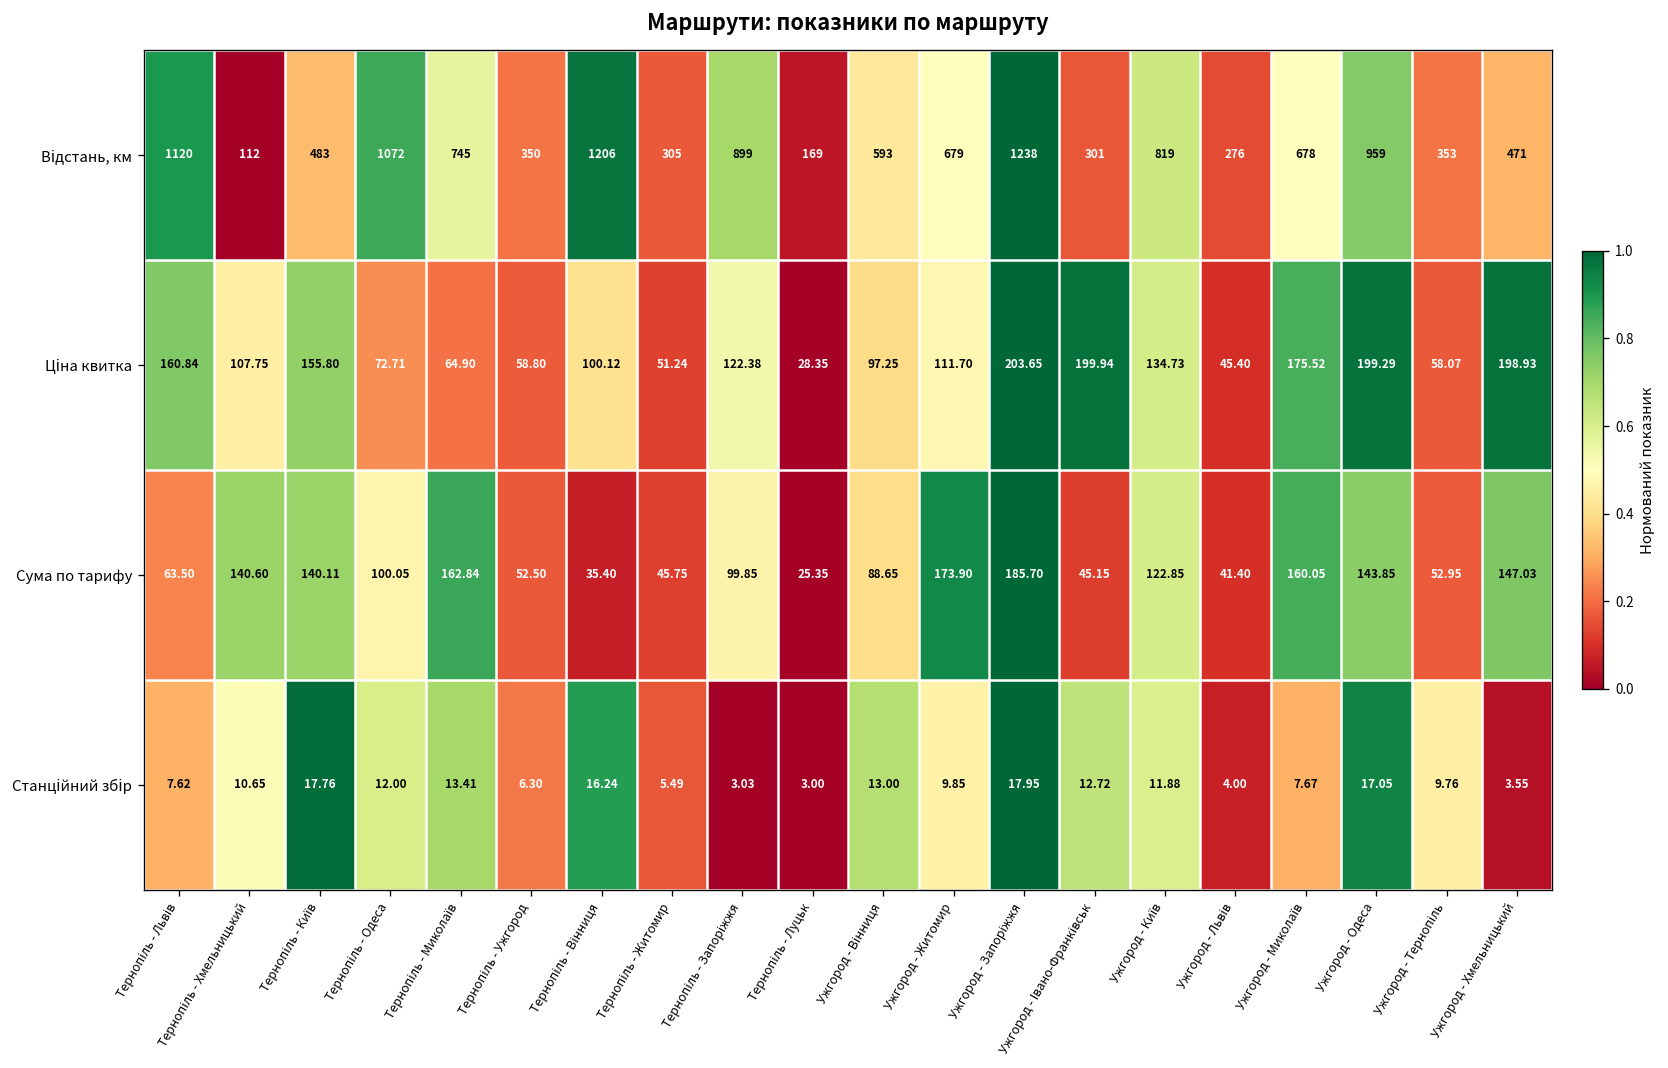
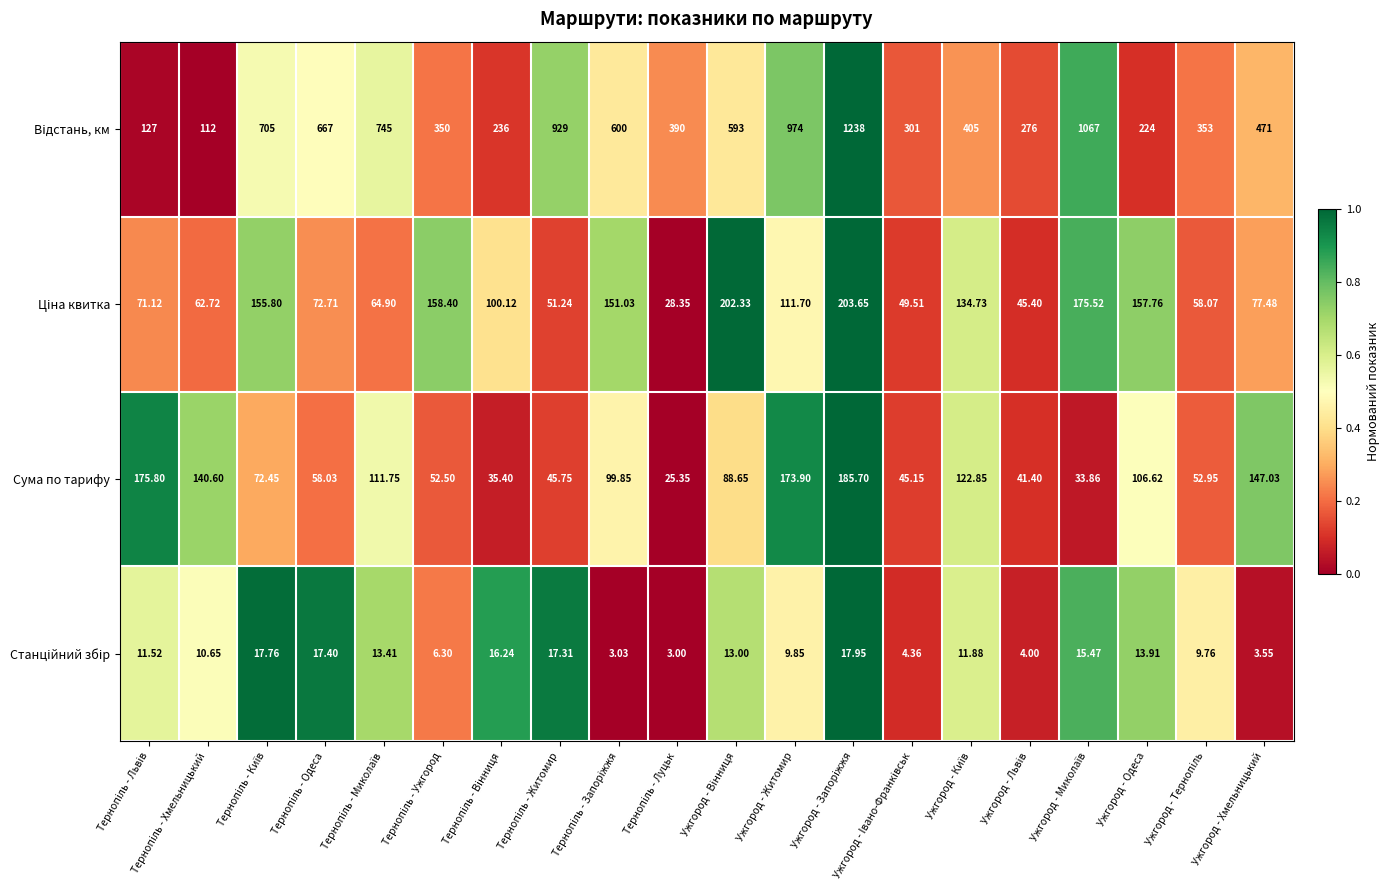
  {
    "Відстань, км": {
-     "Тернопіль - Львів": 1120,
+     "Тернопіль - Львів": 127,
      "Тернопіль - Хмельницький": 112,
-     "Тернопіль - Київ": 483,
-     "Тернопіль - Одеса": 1072,
+     "Тернопіль - Київ": 705,
+     "Тернопіль - Одеса": 667,
      "Тернопіль - Миколаїв": 745,
      "Тернопіль - Ужгород": 350,
-     "Тернопіль - Вінниця": 1206,
-     "Тернопіль - Житомир": 305,
-     "Тернопіль - Запоріжжя": 899,
-     "Тернопіль - Луцьк": 169,
+     "Тернопіль - Вінниця": 236,
+     "Тернопіль - Житомир": 929,
+     "Тернопіль - Запоріжжя": 600,
+     "Тернопіль - Луцьк": 390,
      "Ужгород - Вінниця": 593,
-     "Ужгород - Житомир": 679,
+     "Ужгород - Житомир": 974,
      "Ужгород - Запоріжжя": 1238,
      "Ужгород - Івано-Франківськ": 301,
-     "Ужгород - Київ": 819,
+     "Ужгород - Київ": 405,
      "Ужгород - Львів": 276,
-     "Ужгород - Миколаїв": 678,
-     "Ужгород - Одеса": 959,
+     "Ужгород - Миколаїв": 1067,
+     "Ужгород - Одеса": 224,
      "Ужгород - Тернопіль": 353,
      "Ужгород - Хмельницький": 471
    },
    "Ціна квитка": {
-     "Тернопіль - Львів": 160.84,
-     "Тернопіль - Хмельницький": 107.75,
+     "Тернопіль - Львів": 71.12,
+     "Тернопіль - Хмельницький": 62.72,
      "Тернопіль - Київ": 155.80,
      "Тернопіль - Одеса": 72.71,
      "Тернопіль - Миколаїв": 64.90,
-     "Тернопіль - Ужгород": 58.80,
+     "Тернопіль - Ужгород": 158.40,
      "Тернопіль - Вінниця": 100.12,
      "Тернопіль - Житомир": 51.24,
-     "Тернопіль - Запоріжжя": 122.38,
+     "Тернопіль - Запоріжжя": 151.03,
      "Тернопіль - Луцьк": 28.35,
-     "Ужгород - Вінниця": 97.25,
+     "Ужгород - Вінниця": 202.33,
      "Ужгород - Житомир": 111.70,
      "Ужгород - Запоріжжя": 203.65,
-     "Ужгород - Івано-Франківськ": 199.94,
+     "Ужгород - Івано-Франківськ": 49.51,
      "Ужгород - Київ": 134.73,
      "Ужгород - Львів": 45.40,
      "Ужгород - Миколаїв": 175.52,
-     "Ужгород - Одеса": 199.29,
+     "Ужгород - Одеса": 157.76,
      "Ужгород - Тернопіль": 58.07,
-     "Ужгород - Хмельницький": 198.93
+     "Ужгород - Хмельницький": 77.48
    },
    "Сума по тарифу": {
-     "Тернопіль - Львів": 63.50,
+     "Тернопіль - Львів": 175.80,
      "Тернопіль - Хмельницький": 140.60,
-     "Тернопіль - Київ": 140.11,
-     "Тернопіль - Одеса": 100.05,
-     "Тернопіль - Миколаїв": 162.84,
+     "Тернопіль - Київ": 72.45,
+     "Тернопіль - Одеса": 58.03,
+     "Тернопіль - Миколаїв": 111.75,
      "Тернопіль - Ужгород": 52.50,
      "Тернопіль - Вінниця": 35.40,
      "Тернопіль - Житомир": 45.75,
      "Тернопіль - Запоріжжя": 99.85,
      "Тернопіль - Луцьк": 25.35,
      "Ужгород - Вінниця": 88.65,
      "Ужгород - Житомир": 173.90,
      "Ужгород - Запоріжжя": 185.70,
      "Ужгород - Івано-Франківськ": 45.15,
      "Ужгород - Київ": 122.85,
      "Ужгород - Львів": 41.40,
-     "Ужгород - Миколаїв": 160.05,
-     "Ужгород - Одеса": 143.85,
+     "Ужгород - Миколаїв": 33.86,
+     "Ужгород - Одеса": 106.62,
      "Ужгород - Тернопіль": 52.95,
      "Ужгород - Хмельницький": 147.03
    },
    "Станційний збір": {
-     "Тернопіль - Львів": 7.62,
+     "Тернопіль - Львів": 11.52,
      "Тернопіль - Хмельницький": 10.65,
      "Тернопіль - Київ": 17.76,
-     "Тернопіль - Одеса": 12.00,
+     "Тернопіль - Одеса": 17.40,
      "Тернопіль - Миколаїв": 13.41,
      "Тернопіль - Ужгород": 6.30,
      "Тернопіль - Вінниця": 16.24,
-     "Тернопіль - Житомир": 5.49,
+     "Тернопіль - Житомир": 17.31,
      "Тернопіль - Запоріжжя": 3.03,
      "Тернопіль - Луцьк": 3.00,
      "Ужгород - Вінниця": 13.00,
      "Ужгород - Житомир": 9.85,
      "Ужгород - Запоріжжя": 17.95,
-     "Ужгород - Івано-Франківськ": 12.72,
+     "Ужгород - Івано-Франківськ": 4.36,
      "Ужгород - Київ": 11.88,
      "Ужгород - Львів": 4.00,
-     "Ужгород - Миколаїв": 7.67,
-     "Ужгород - Одеса": 17.05,
+     "Ужгород - Миколаїв": 15.47,
+     "Ужгород - Одеса": 13.91,
      "Ужгород - Тернопіль": 9.76,
      "Ужгород - Хмельницький": 3.55
    }
  }
